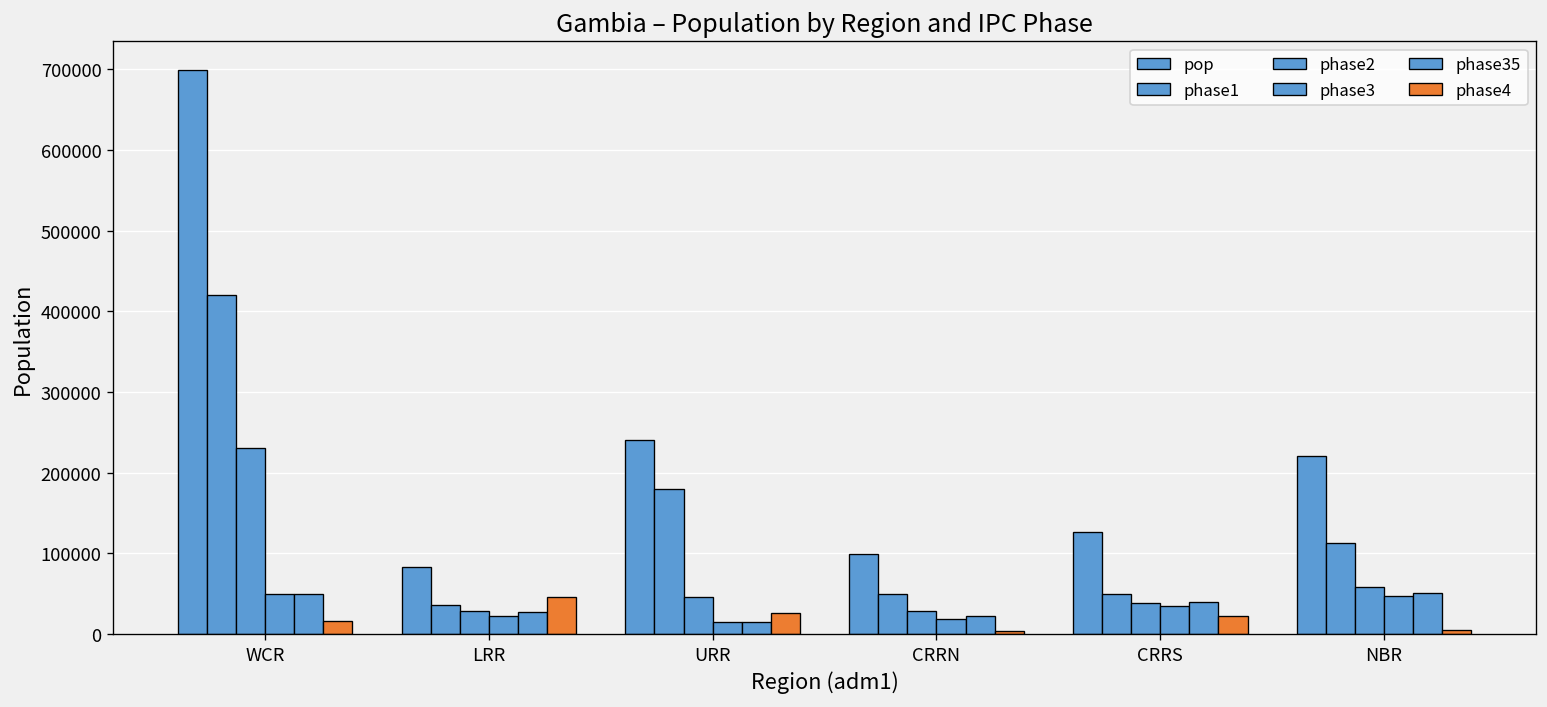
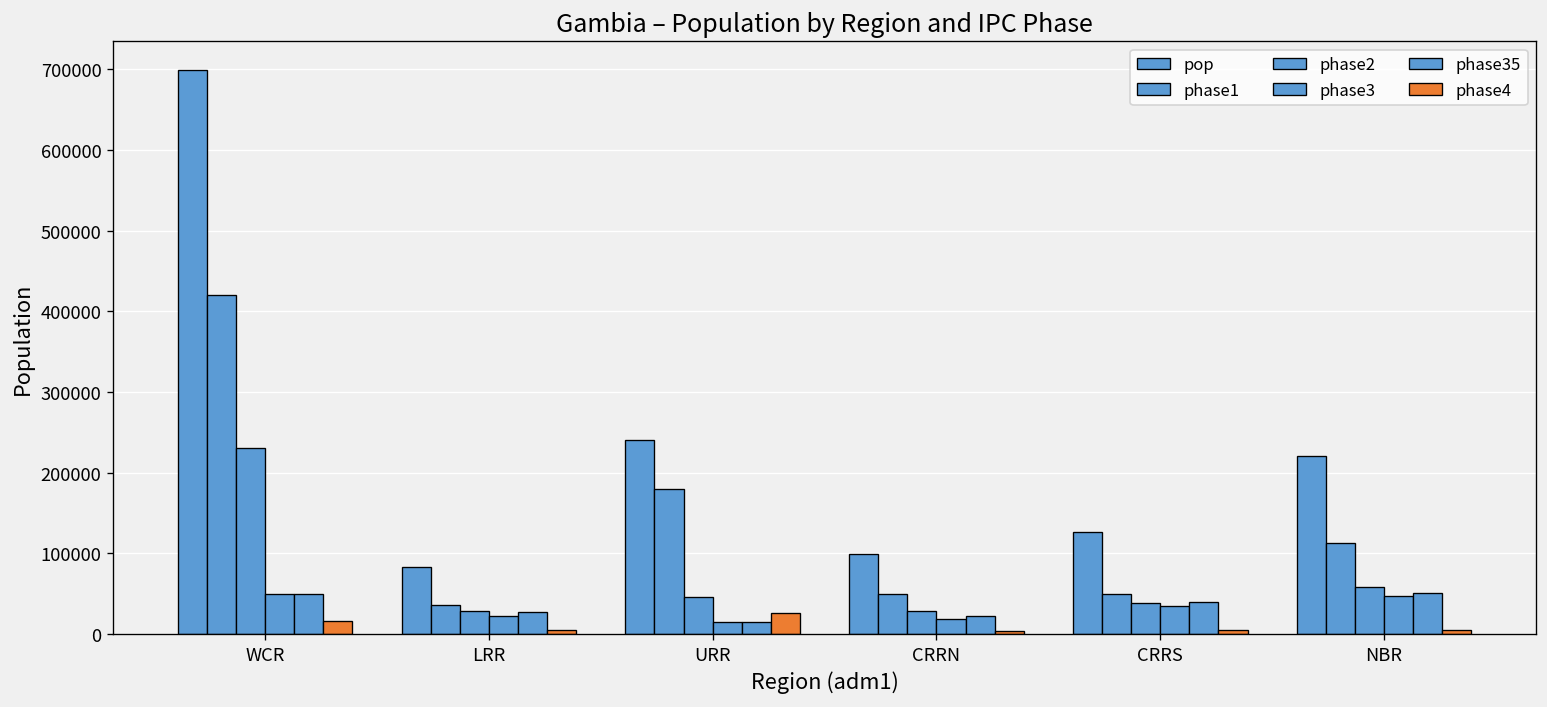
  {
    "phase4": {
      "WCR": 20000,
-     "LRR": 50000,
+     "LRR": 0,
      "URR": 30000,
-     "CRRS": 20000,
+     "CRRS": 10000,
      "NBR": 0
    }
  }
